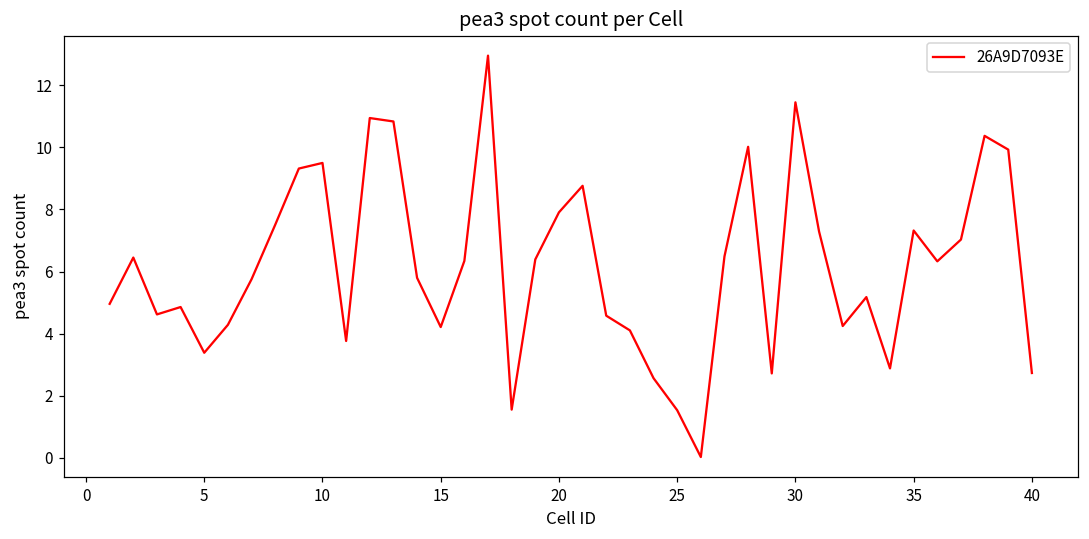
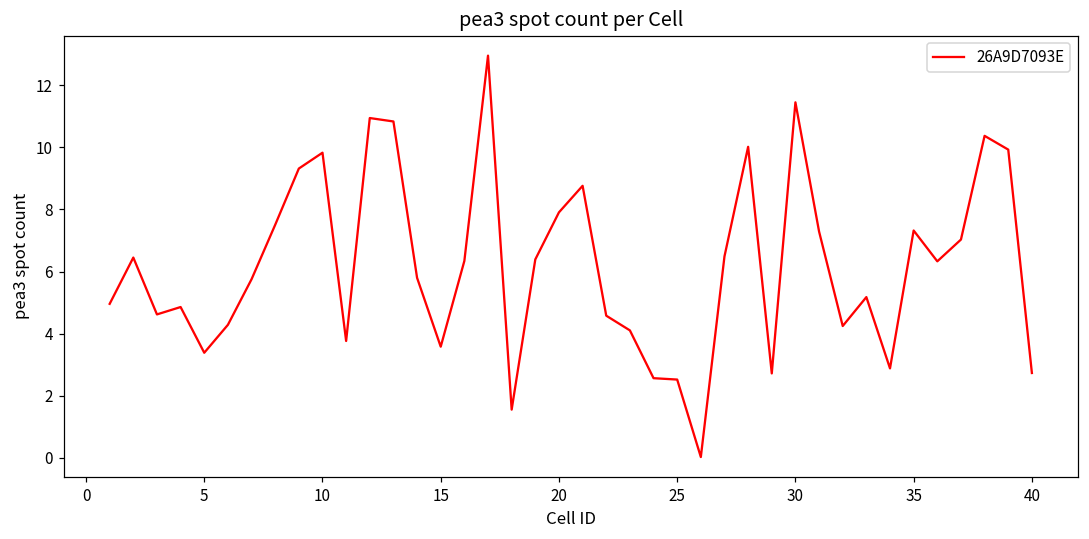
  {
    "5": 3.4,
-   "10": 9.5,
-   "15": 4.2,
+   "10": 9.8,
+   "15": 3.6,
    "20": 7.9,
-   "25": 1.5,
+   "25": 2.5,
    "30": 11.5,
    "35": 7.3,
    "40": 2.7
  }
